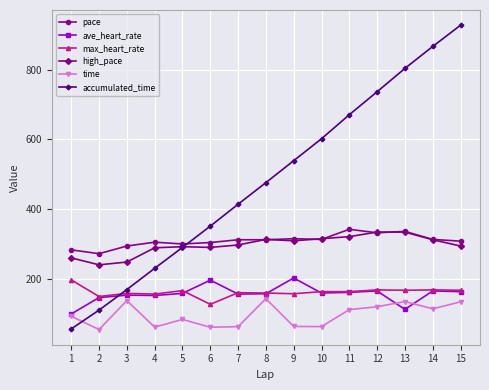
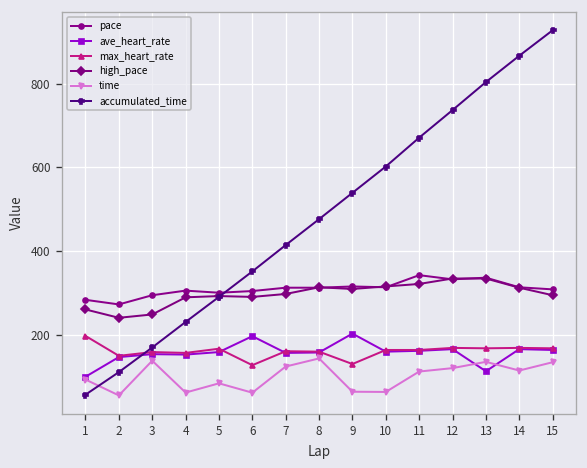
  {
    "ave_heart_rate": {
      "5": 160,
      "6": 200,
      "9": 200,
      "13": 110
    },
    "max_heart_rate": {
      "1": 200,
      "5": 170,
      "6": 130,
-     "9": 160,
+     "9": 130,
      "13": 170
    },
    "time": {
      "2": 50,
      "3": 140,
      "4": 60,
      "5": 80,
      "6": 60,
-     "7": 60,
+     "7": 120,
      "8": 140,
      "9": 60,
      "10": 60,
      "11": 110,
      "12": 120,
      "13": 130,
      "14": 110,
      "15": 130
    }
  }
